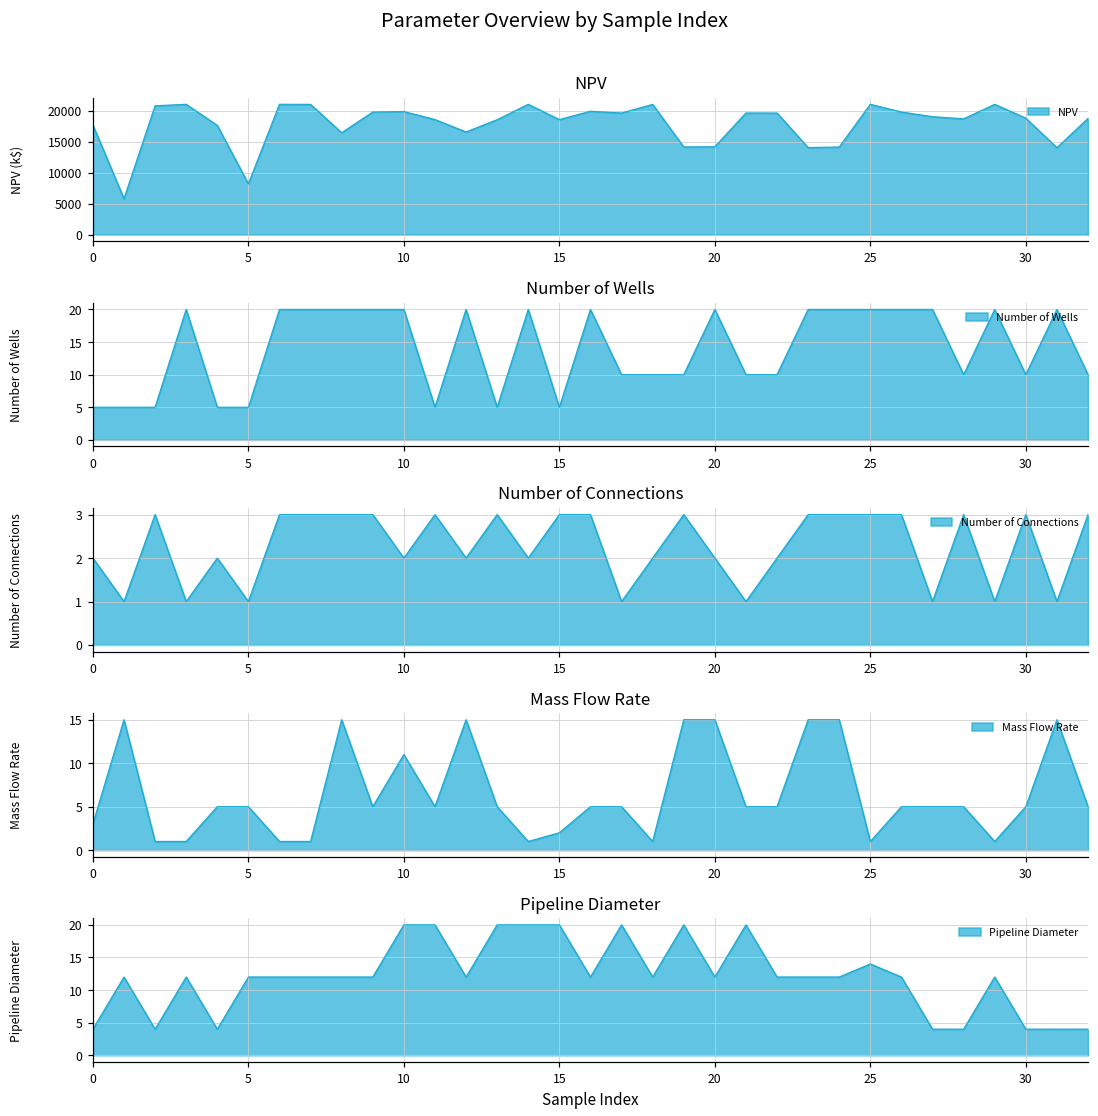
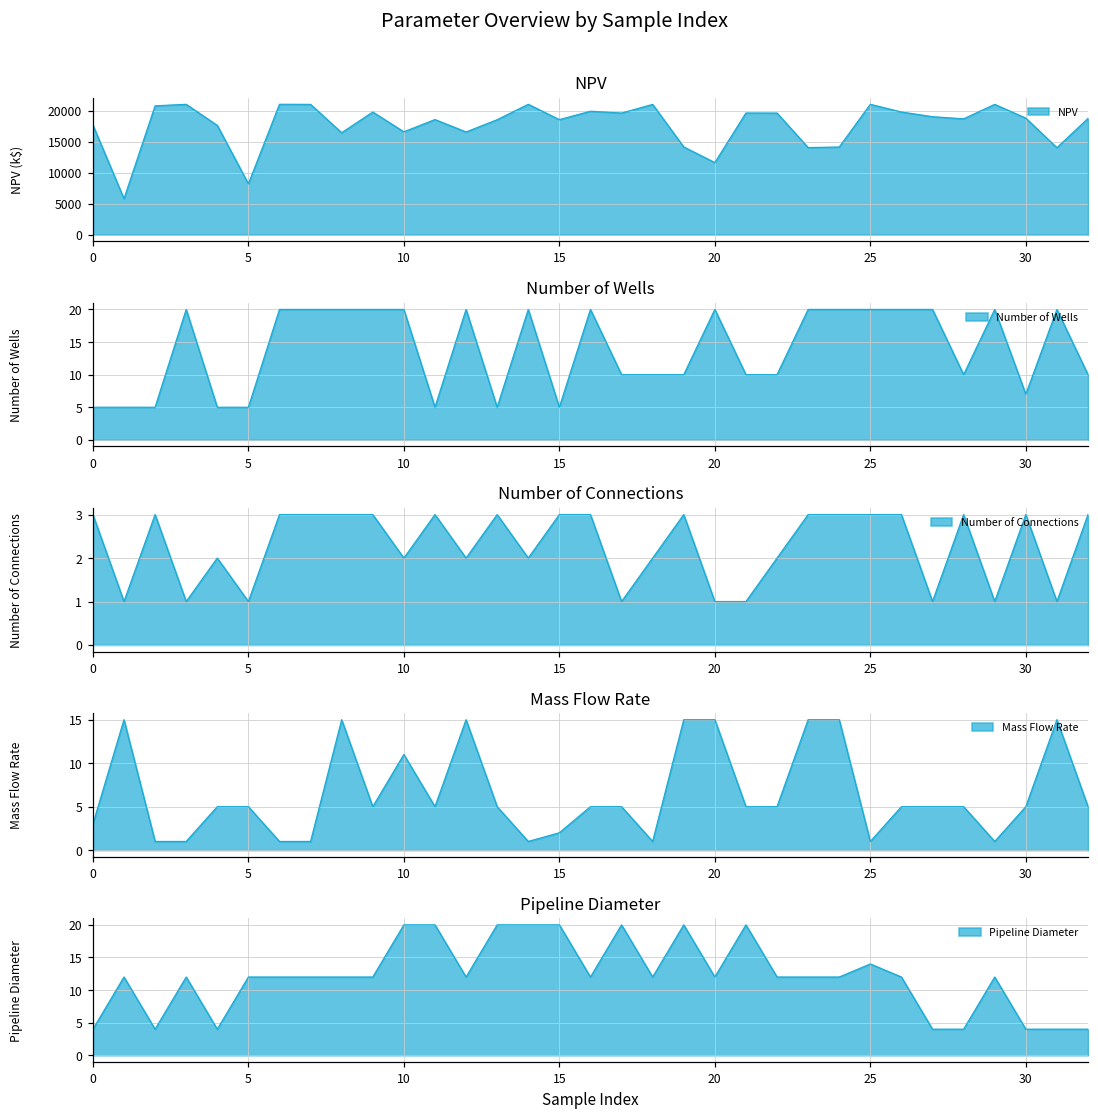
  {
    "NPV": {
      "0": 18000,
      "5": 8000,
-     "10": 20000,
+     "10": 17000,
      "15": 19000,
-     "20": 14000,
+     "20": 12000,
      "25": 21000,
      "30": 19000
    },
    "Number of Wells": {
      "0": 5,
      "5": 5,
      "10": 20,
      "15": 5,
      "20": 20,
      "25": 20,
-     "30": 10
+     "30": 7
    },
    "Number of Connections": {
-     "0": 2,
+     "0": 3,
      "5": 1,
      "10": 2,
      "15": 3,
-     "20": 2,
+     "20": 1,
      "25": 3,
      "30": 3
    },
    "Mass Flow Rate": {
      "0": 3,
      "5": 5,
      "10": 11,
      "15": 2,
      "20": 15,
      "25": 1,
      "30": 5
    },
    "Pipeline Diameter": {
      "0": 4,
      "5": 12,
      "10": 20,
      "15": 20,
      "20": 12,
      "25": 14,
      "30": 4
    }
  }
